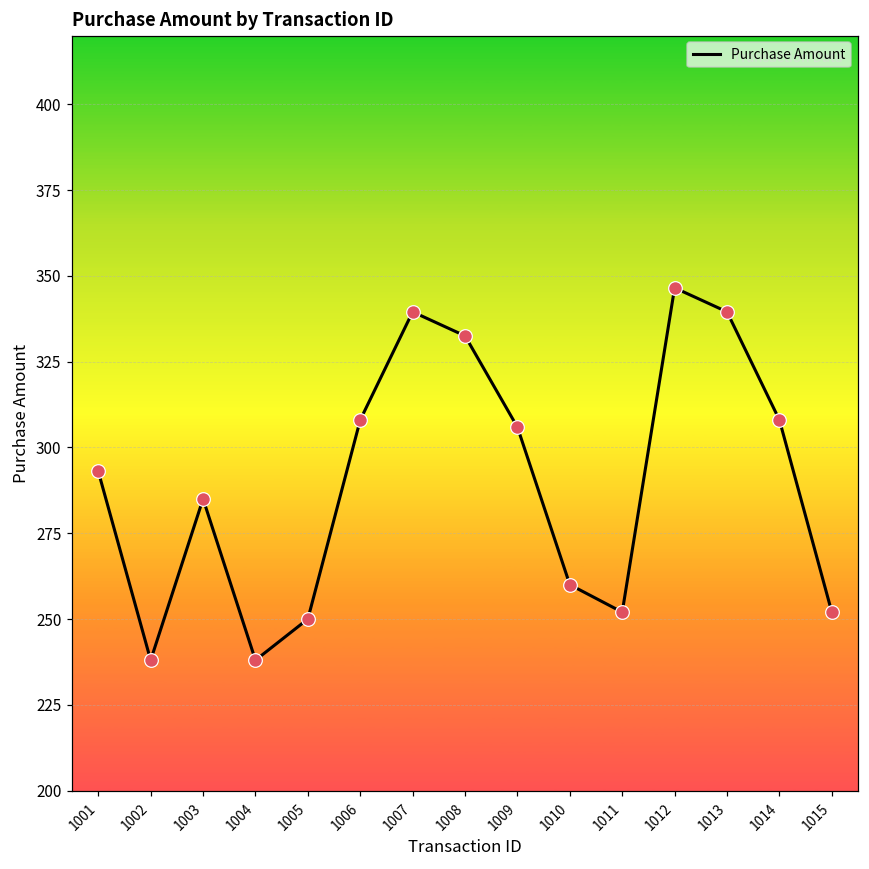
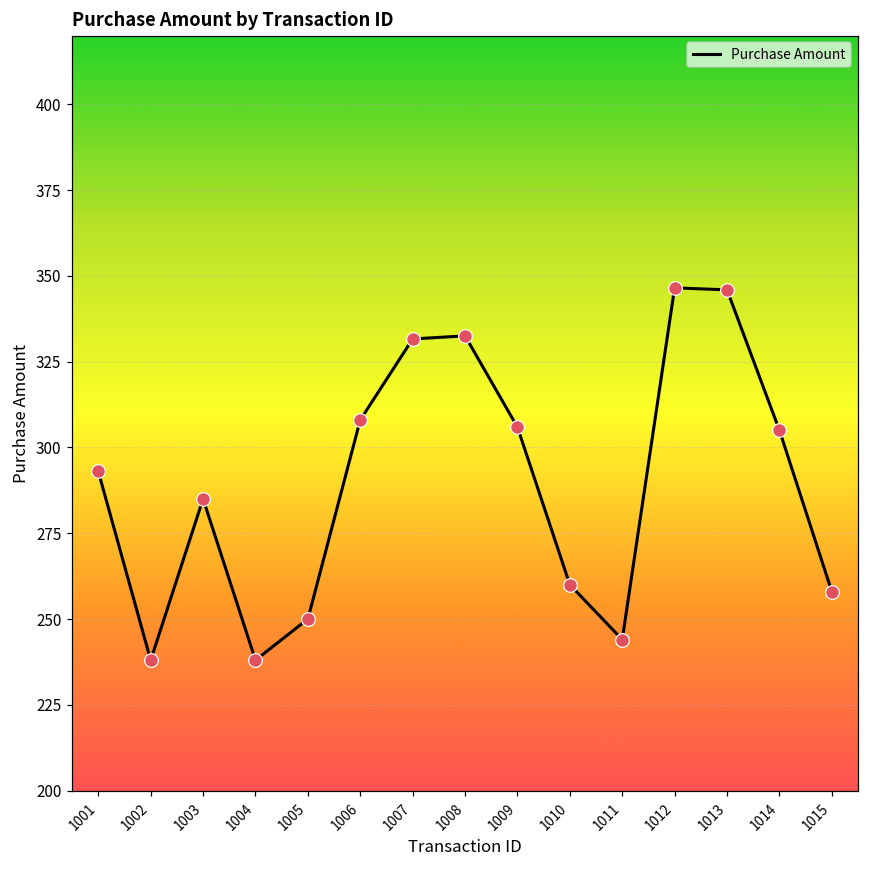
  {
    "1001": 293,
    "1002": 238,
    "1003": 285,
    "1004": 238,
    "1005": 250,
    "1006": 308,
-   "1007": 340,
+   "1007": 332,
    "1008": 333,
    "1009": 306,
    "1010": 260,
-   "1011": 252,
+   "1011": 244,
    "1012": 347,
-   "1013": 340,
-   "1014": 308,
-   "1015": 252
+   "1013": 346,
+   "1014": 305,
+   "1015": 258
  }
